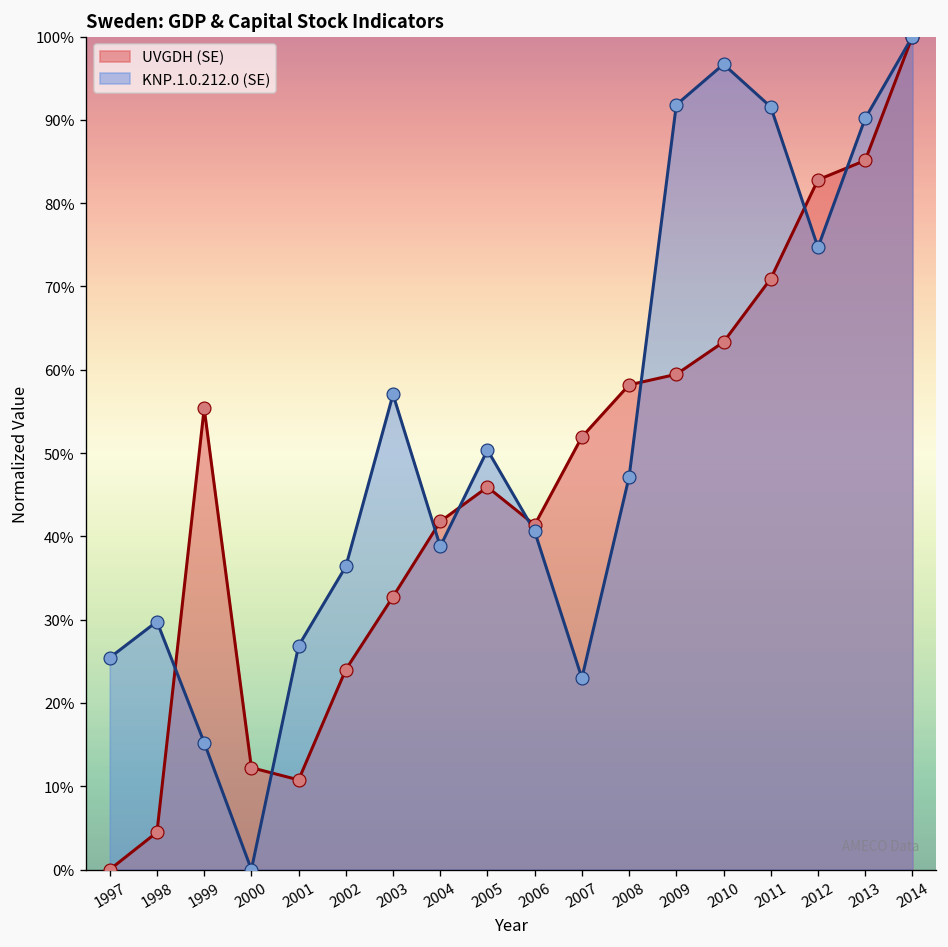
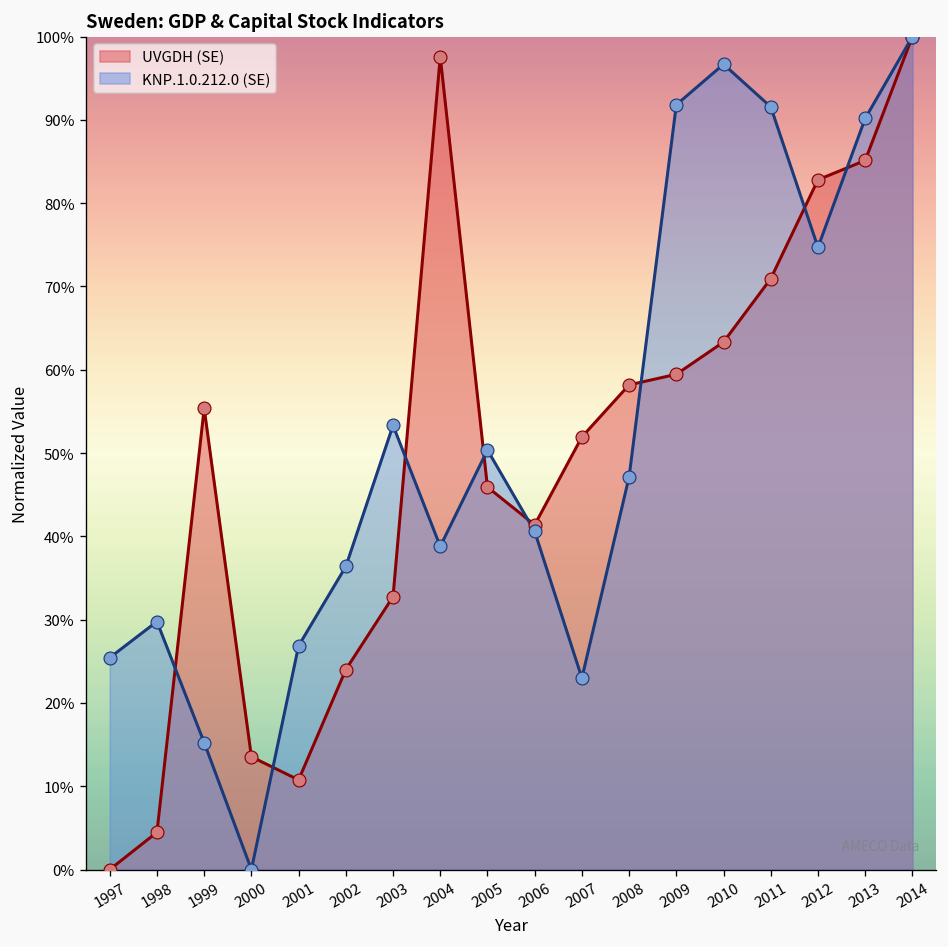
  {
    "UVGDH (SE)": {
      "1997": "0%",
      "1998": "4%",
      "1999": "55%",
-     "2000": "12%",
+     "2000": "14%",
      "2001": "11%",
      "2002": "24%",
      "2003": "33%",
-     "2004": "42%",
+     "2004": "98%",
      "2005": "46%",
      "2006": "41%",
      "2007": "52%",
      "2008": "58%",
      "2009": "59%",
      "2010": "63%",
      "2011": "71%",
      "2012": "83%",
      "2013": "85%"
    },
    "KNP.1.0.212.0 (SE)": {
      "1997": "25%",
      "1998": "30%",
      "1999": "15%",
      "2000": "0%",
      "2001": "27%",
      "2002": "36%",
-     "2003": "57%",
+     "2003": "53%",
      "2004": "39%",
      "2005": "50%",
      "2006": "41%",
      "2007": "23%",
      "2008": "47%",
      "2009": "92%",
      "2010": "97%",
      "2011": "92%",
      "2012": "75%",
      "2013": "90%"
    }
  }
